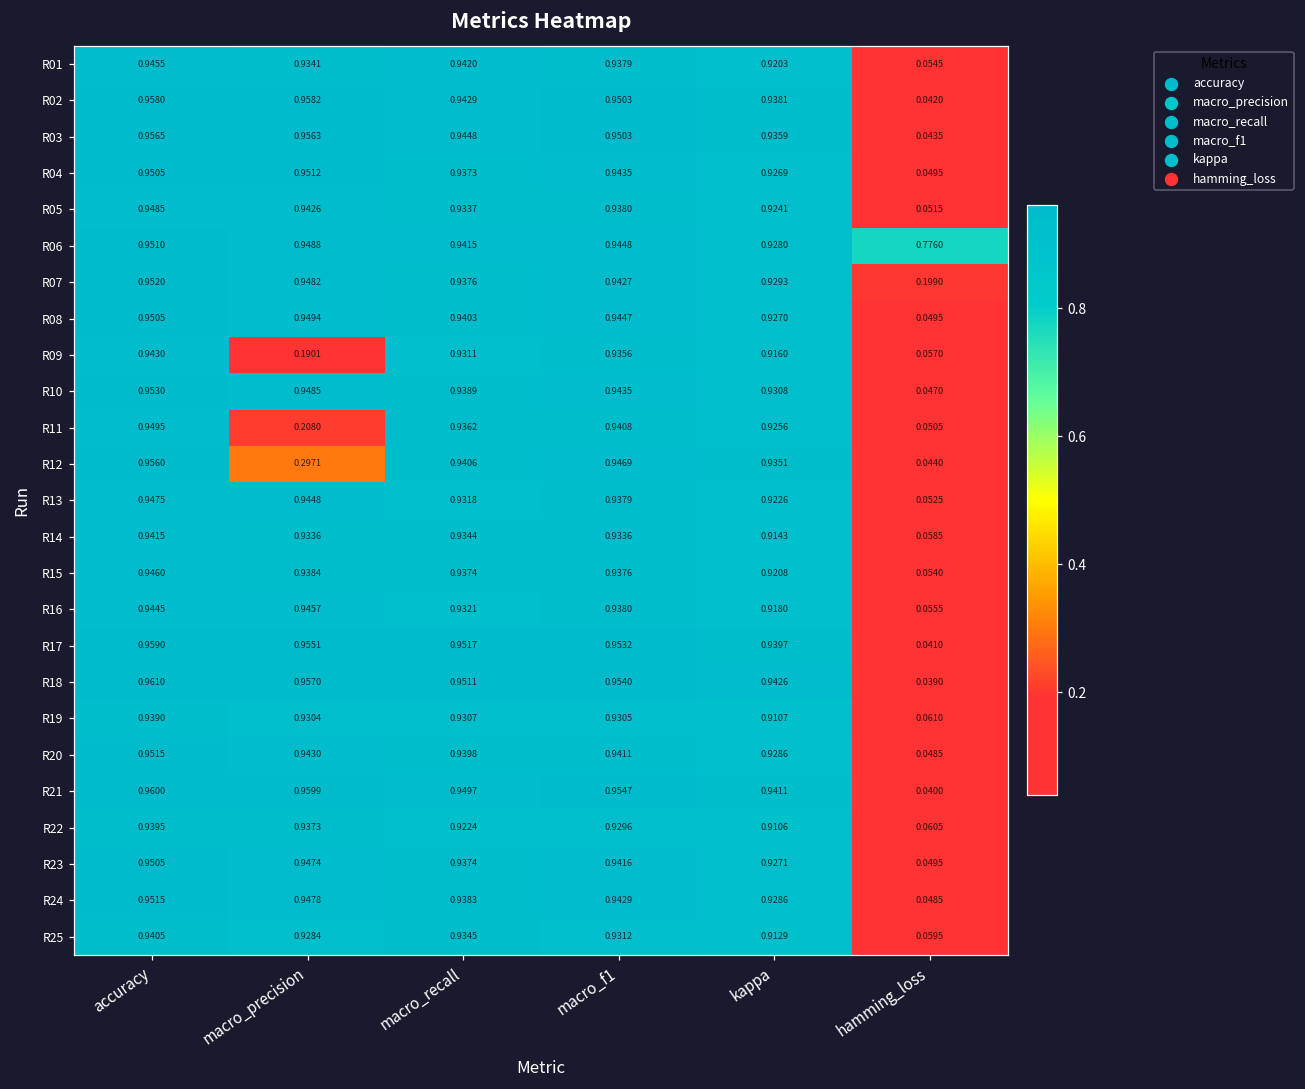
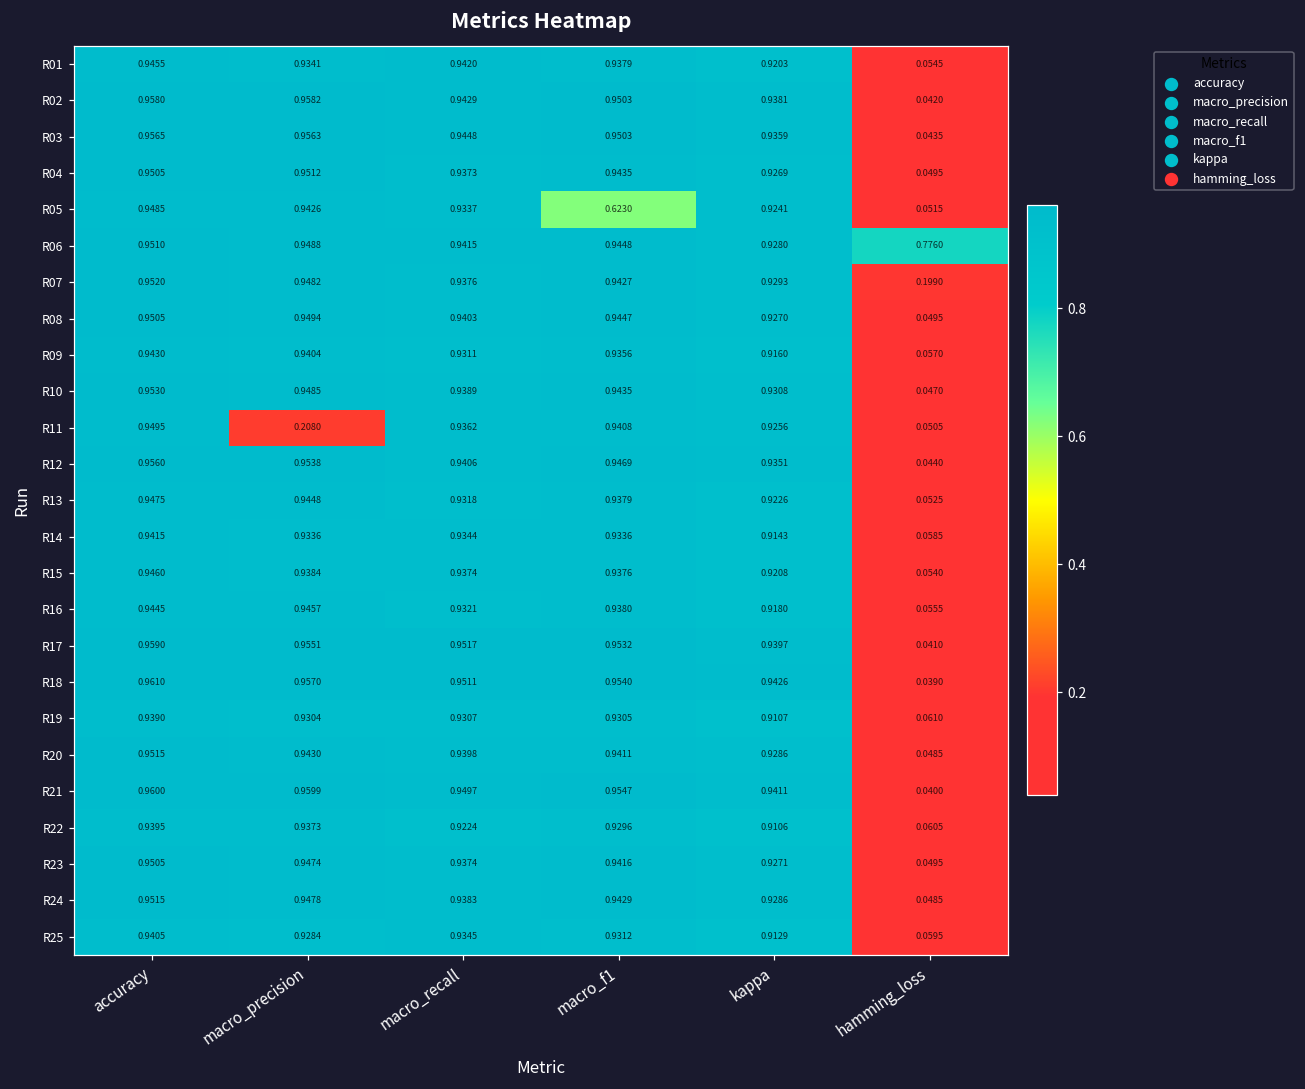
  {
    "R01": {
      "accuracy": 0.9455,
      "macro_precision": 0.9341,
      "macro_recall": 0.9420,
      "macro_f1": 0.9379,
      "kappa": 0.9203,
      "hamming_loss": 0.0545
    },
    "R02": {
      "accuracy": 0.9580,
      "macro_precision": 0.9582,
      "macro_recall": 0.9429,
      "macro_f1": 0.9503,
      "kappa": 0.9381,
      "hamming_loss": 0.0420
    },
    "R03": {
      "accuracy": 0.9565,
      "macro_precision": 0.9563,
      "macro_recall": 0.9448,
      "macro_f1": 0.9503,
      "kappa": 0.9359,
      "hamming_loss": 0.0435
    },
    "R04": {
      "accuracy": 0.9505,
      "macro_precision": 0.9512,
      "macro_recall": 0.9373,
      "macro_f1": 0.9435,
      "kappa": 0.9269,
      "hamming_loss": 0.0495
    },
    "R05": {
      "accuracy": 0.9485,
      "macro_precision": 0.9426,
      "macro_recall": 0.9337,
-     "macro_f1": 0.9380,
+     "macro_f1": 0.6230,
      "kappa": 0.9241,
      "hamming_loss": 0.0515
    },
    "R06": {
      "accuracy": 0.9510,
      "macro_precision": 0.9488,
      "macro_recall": 0.9415,
      "macro_f1": 0.9448,
      "kappa": 0.9280,
      "hamming_loss": 0.7760
    },
    "R07": {
      "accuracy": 0.9520,
      "macro_precision": 0.9482,
      "macro_recall": 0.9376,
      "macro_f1": 0.9427,
      "kappa": 0.9293,
      "hamming_loss": 0.1990
    },
    "R08": {
      "accuracy": 0.9505,
      "macro_precision": 0.9494,
      "macro_recall": 0.9403,
      "macro_f1": 0.9447,
      "kappa": 0.9270,
      "hamming_loss": 0.0495
    },
    "R09": {
      "accuracy": 0.9430,
-     "macro_precision": 0.1901,
+     "macro_precision": 0.9404,
      "macro_recall": 0.9311,
      "macro_f1": 0.9356,
      "kappa": 0.9160,
      "hamming_loss": 0.0570
    },
    "R10": {
      "accuracy": 0.9530,
      "macro_precision": 0.9485,
      "macro_recall": 0.9389,
      "macro_f1": 0.9435,
      "kappa": 0.9308,
      "hamming_loss": 0.0470
    },
    "R11": {
      "accuracy": 0.9495,
      "macro_precision": 0.2080,
      "macro_recall": 0.9362,
      "macro_f1": 0.9408,
      "kappa": 0.9256,
      "hamming_loss": 0.0505
    },
    "R12": {
      "accuracy": 0.9560,
-     "macro_precision": 0.2971,
+     "macro_precision": 0.9538,
      "macro_recall": 0.9406,
      "macro_f1": 0.9469,
      "kappa": 0.9351,
      "hamming_loss": 0.0440
    },
    "R13": {
      "accuracy": 0.9475,
      "macro_precision": 0.9448,
      "macro_recall": 0.9318,
      "macro_f1": 0.9379,
      "kappa": 0.9226,
      "hamming_loss": 0.0525
    },
    "R14": {
      "accuracy": 0.9415,
      "macro_precision": 0.9336,
      "macro_recall": 0.9344,
      "macro_f1": 0.9336,
      "kappa": 0.9143,
      "hamming_loss": 0.0585
    },
    "R15": {
      "accuracy": 0.9460,
      "macro_precision": 0.9384,
      "macro_recall": 0.9374,
      "macro_f1": 0.9376,
      "kappa": 0.9208,
      "hamming_loss": 0.0540
    },
    "R16": {
      "accuracy": 0.9445,
      "macro_precision": 0.9457,
      "macro_recall": 0.9321,
      "macro_f1": 0.9380,
      "kappa": 0.9180,
      "hamming_loss": 0.0555
    },
    "R17": {
      "accuracy": 0.9590,
      "macro_precision": 0.9551,
      "macro_recall": 0.9517,
      "macro_f1": 0.9532,
      "kappa": 0.9397,
      "hamming_loss": 0.0410
    },
    "R18": {
      "accuracy": 0.9610,
      "macro_precision": 0.9570,
      "macro_recall": 0.9511,
      "macro_f1": 0.9540,
      "kappa": 0.9426,
      "hamming_loss": 0.0390
    },
    "R19": {
      "accuracy": 0.9390,
      "macro_precision": 0.9304,
      "macro_recall": 0.9307,
      "macro_f1": 0.9305,
      "kappa": 0.9107,
      "hamming_loss": 0.0610
    },
    "R20": {
      "accuracy": 0.9515,
      "macro_precision": 0.9430,
      "macro_recall": 0.9398,
      "macro_f1": 0.9411,
      "kappa": 0.9286,
      "hamming_loss": 0.0485
    },
    "R21": {
      "accuracy": 0.9600,
      "macro_precision": 0.9599,
      "macro_recall": 0.9497,
      "macro_f1": 0.9547,
      "kappa": 0.9411,
      "hamming_loss": 0.0400
    },
    "R22": {
      "accuracy": 0.9395,
      "macro_precision": 0.9373,
      "macro_recall": 0.9224,
      "macro_f1": 0.9296,
      "kappa": 0.9106,
      "hamming_loss": 0.0605
    },
    "R23": {
      "accuracy": 0.9505,
      "macro_precision": 0.9474,
      "macro_recall": 0.9374,
      "macro_f1": 0.9416,
      "kappa": 0.9271,
      "hamming_loss": 0.0495
    },
    "R24": {
      "accuracy": 0.9515,
      "macro_precision": 0.9478,
      "macro_recall": 0.9383,
      "macro_f1": 0.9429,
      "kappa": 0.9286,
      "hamming_loss": 0.0485
    },
    "R25": {
      "accuracy": 0.9405,
      "macro_precision": 0.9284,
      "macro_recall": 0.9345,
      "macro_f1": 0.9312,
      "kappa": 0.9129,
      "hamming_loss": 0.0595
    }
  }
